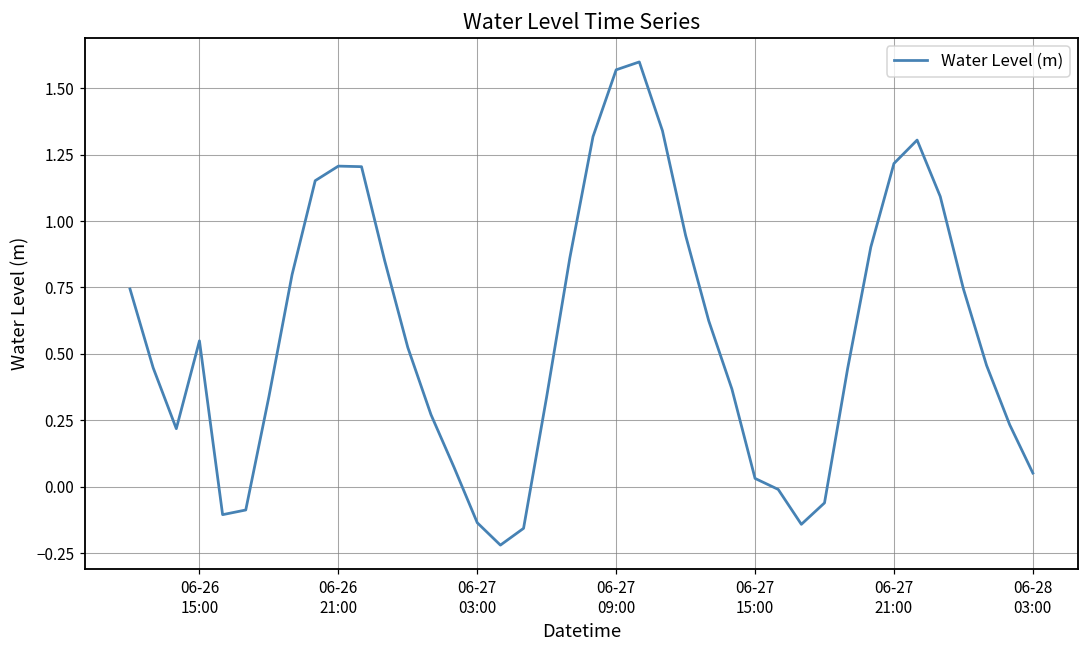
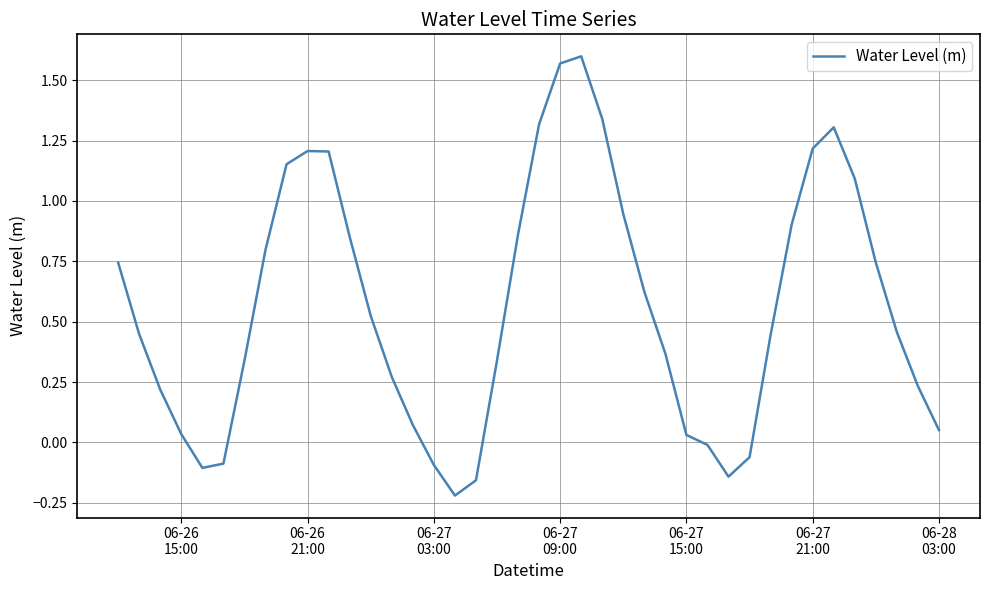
  {
-   "06-26 15:00": 0.55,
+   "06-26 15:00": 0.03,
    "06-26 21:00": 1.21,
-   "06-27 03:00": -0.14,
+   "06-27 03:00": -0.09,
    "06-27 09:00": 1.57,
    "06-27 15:00": 0.03,
    "06-27 21:00": 1.22,
    "06-28 03:00": 0.05
  }
